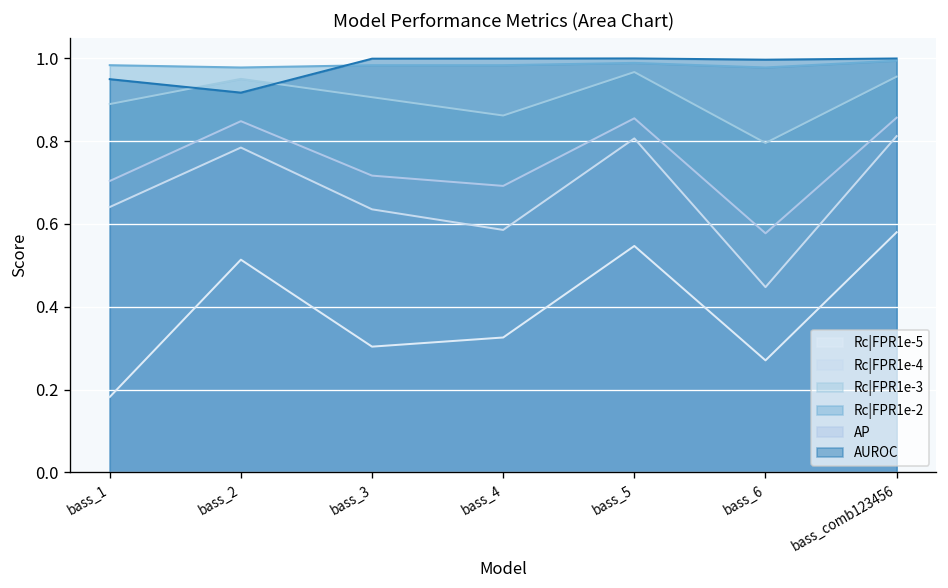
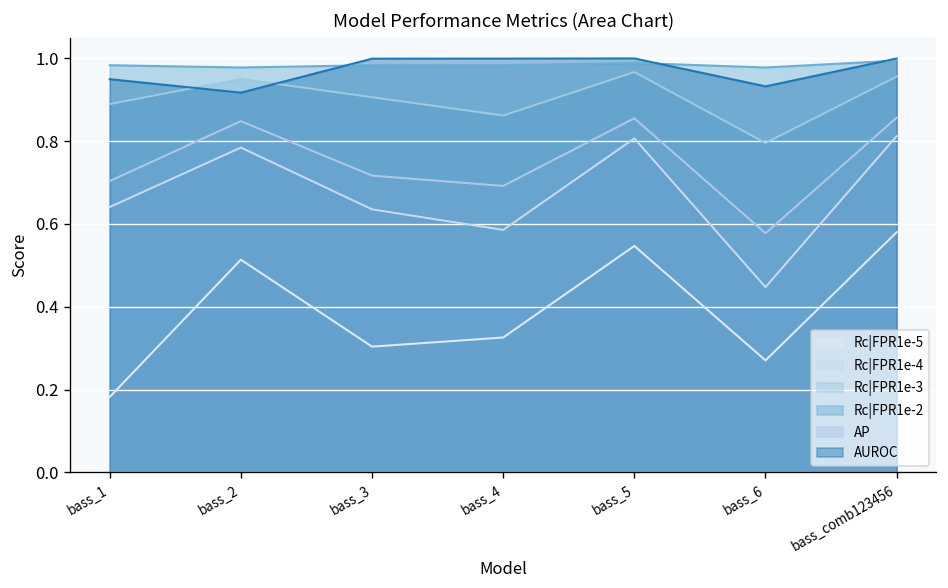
  {
    "AUROC": {
      "bass_1": 0.95,
      "bass_2": 0.92,
      "bass_3": 1.00,
      "bass_4": 1.00,
      "bass_5": 1.00,
-     "bass_6": 1.00
+     "bass_6": 0.93
    }
  }
